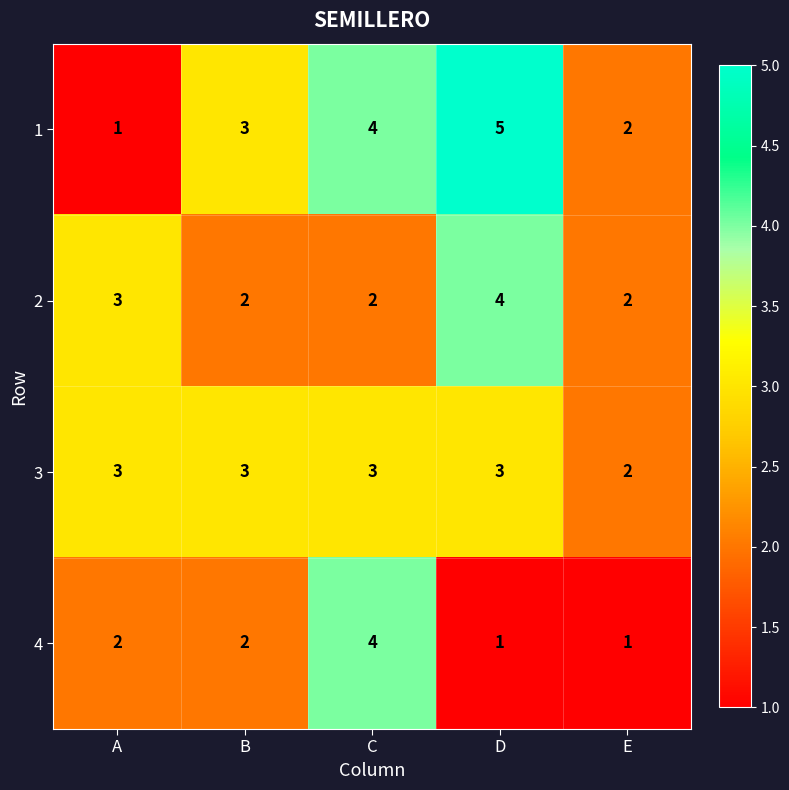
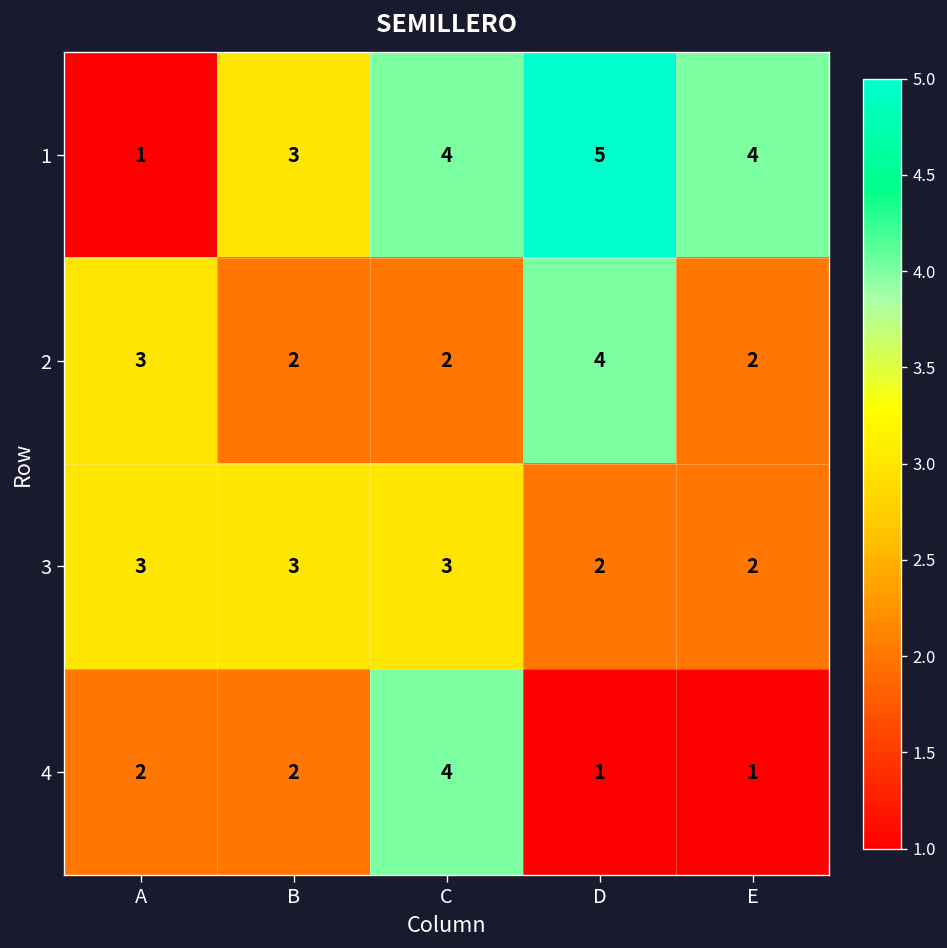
  {
    "1": {
      "A": 1,
      "B": 3,
      "C": 4,
      "D": 5,
-     "E": 2
+     "E": 4
    },
    "2": {
      "A": 3,
      "B": 2,
      "C": 2,
      "D": 4,
      "E": 2
    },
    "3": {
      "A": 3,
      "B": 3,
      "C": 3,
-     "D": 3,
+     "D": 2,
      "E": 2
    },
    "4": {
      "A": 2,
      "B": 2,
      "C": 4,
      "D": 1,
      "E": 1
    }
  }
